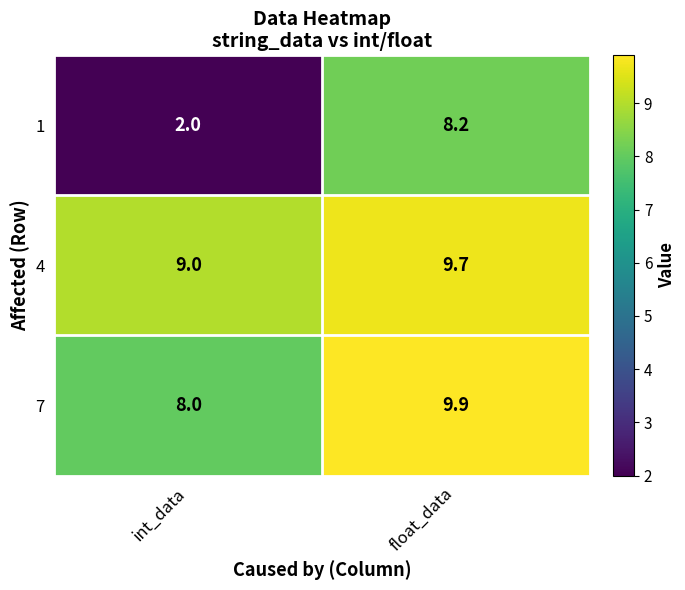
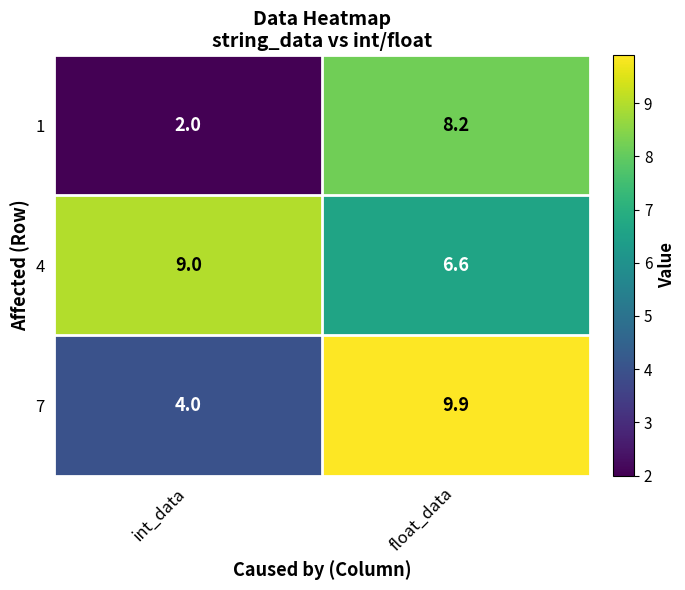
  {
    "1": {
      "int_data": 2.0,
      "float_data": 8.2
    },
    "4": {
      "int_data": 9.0,
-     "float_data": 9.7
+     "float_data": 6.6
    },
    "7": {
-     "int_data": 8.0,
+     "int_data": 4.0,
      "float_data": 9.9
    }
  }
